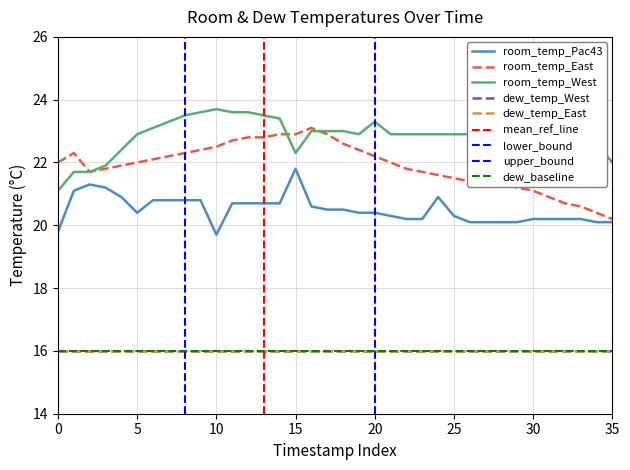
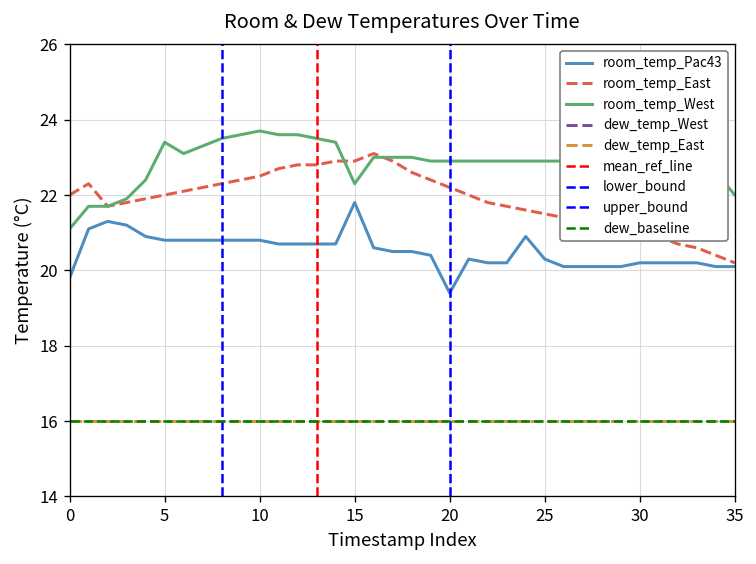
  {
    "room_temp_Pac43": {
      "0": 19.8,
-     "5": 20.4,
-     "10": 19.7,
+     "5": 20.8,
+     "10": 20.8,
      "15": 21.8,
-     "20": 20.4,
+     "20": 19.4,
      "25": 20.3,
      "30": 20.2,
      "35": 20.1
    },
    "room_temp_West": {
      "0": 21.1,
-     "5": 22.9,
+     "5": 23.4,
      "10": 23.7,
      "15": 22.3,
-     "20": 23.3,
+     "20": 22.9,
      "25": 22.9,
      "35": 22.0
    }
  }
